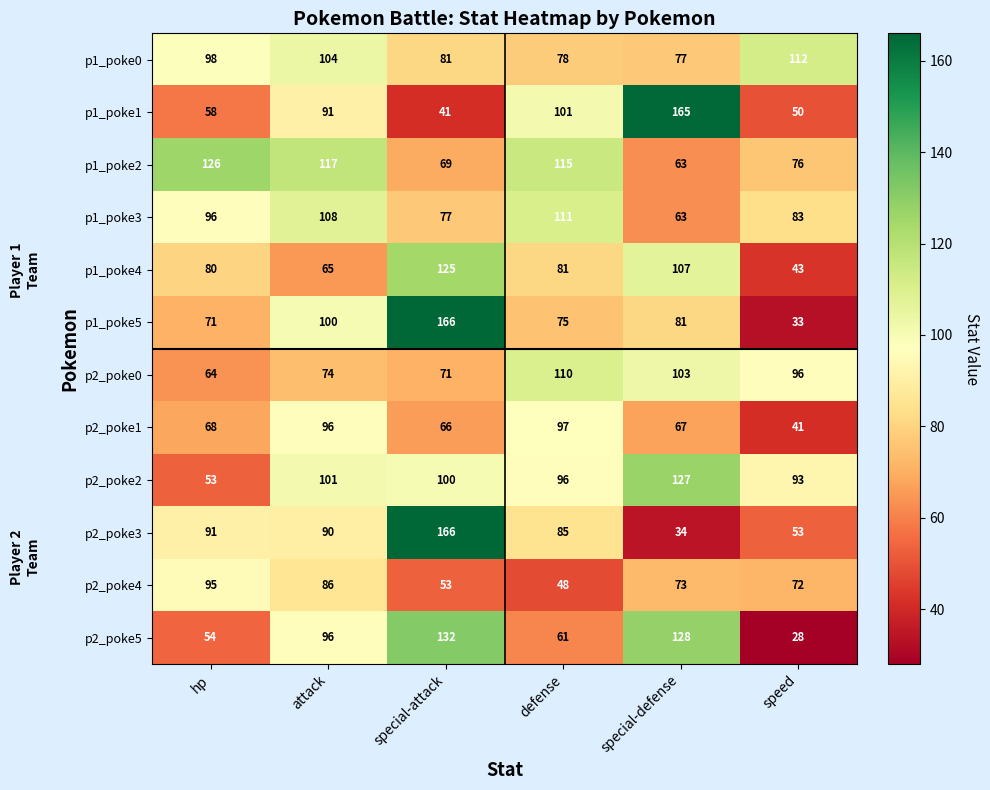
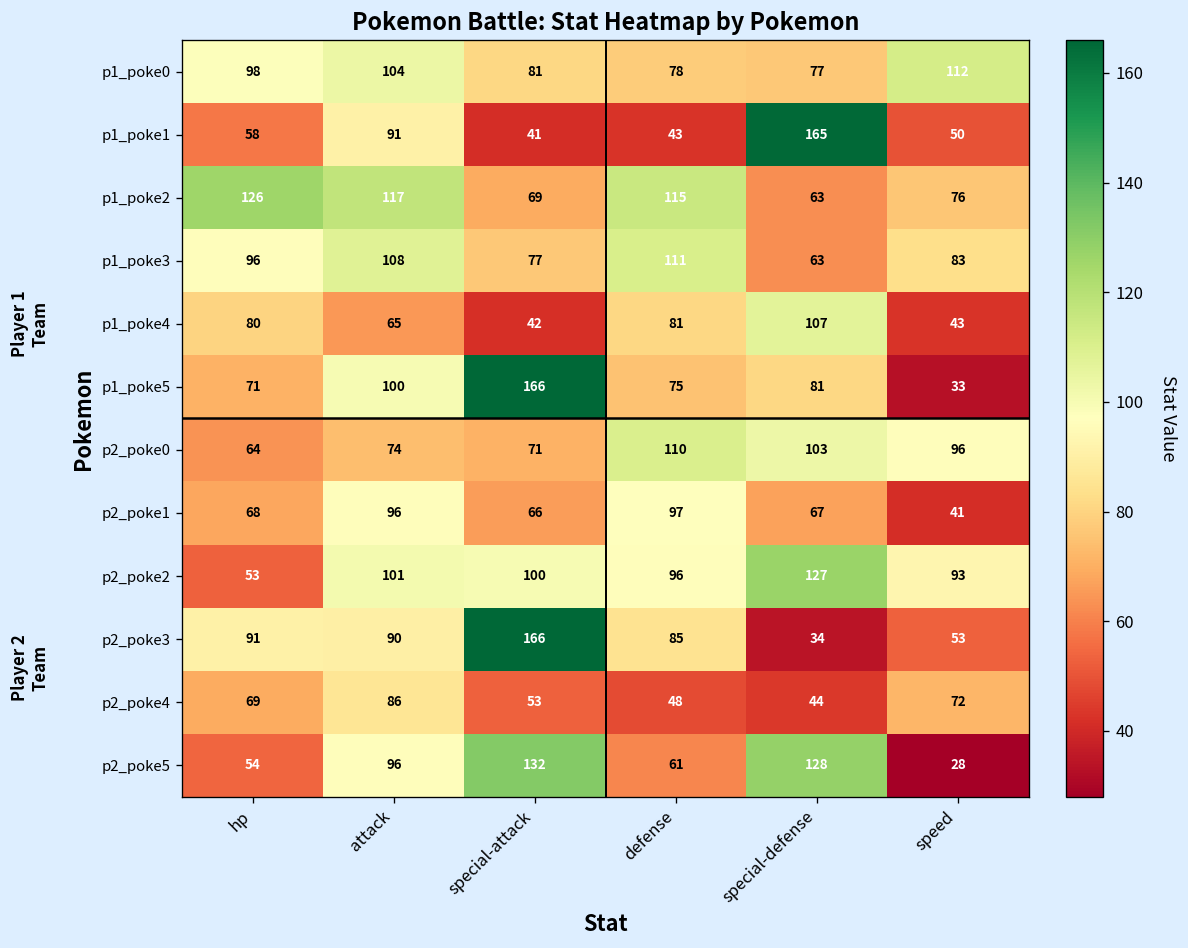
  {
    "p1_poke0": {
      "hp": 98,
      "attack": 104,
      "special-attack": 81,
      "defense": 78,
      "special-defense": 77,
      "speed": 112
    },
    "p1_poke1": {
      "hp": 58,
      "attack": 91,
      "special-attack": 41,
-     "defense": 101,
+     "defense": 43,
      "special-defense": 165,
      "speed": 50
    },
    "p1_poke2": {
      "hp": 126,
      "attack": 117,
      "special-attack": 69,
      "defense": 115,
      "special-defense": 63,
      "speed": 76
    },
    "p1_poke3": {
      "hp": 96,
      "attack": 108,
      "special-attack": 77,
      "defense": 111,
      "special-defense": 63,
      "speed": 83
    },
    "p1_poke4": {
      "hp": 80,
      "attack": 65,
-     "special-attack": 125,
+     "special-attack": 42,
      "defense": 81,
      "special-defense": 107,
      "speed": 43
    },
    "p1_poke5": {
      "hp": 71,
      "attack": 100,
      "special-attack": 166,
      "defense": 75,
      "special-defense": 81,
      "speed": 33
    },
    "p2_poke0": {
      "hp": 64,
      "attack": 74,
      "special-attack": 71,
      "defense": 110,
      "special-defense": 103,
      "speed": 96
    },
    "p2_poke1": {
      "hp": 68,
      "attack": 96,
      "special-attack": 66,
      "defense": 97,
      "special-defense": 67,
      "speed": 41
    },
    "p2_poke2": {
      "hp": 53,
      "attack": 101,
      "special-attack": 100,
      "defense": 96,
      "special-defense": 127,
      "speed": 93
    },
    "p2_poke3": {
      "hp": 91,
      "attack": 90,
      "special-attack": 166,
      "defense": 85,
      "special-defense": 34,
      "speed": 53
    },
    "p2_poke4": {
-     "hp": 95,
+     "hp": 69,
      "attack": 86,
      "special-attack": 53,
      "defense": 48,
-     "special-defense": 73,
+     "special-defense": 44,
      "speed": 72
    },
    "p2_poke5": {
      "hp": 54,
      "attack": 96,
      "special-attack": 132,
      "defense": 61,
      "special-defense": 128,
      "speed": 28
    }
  }
